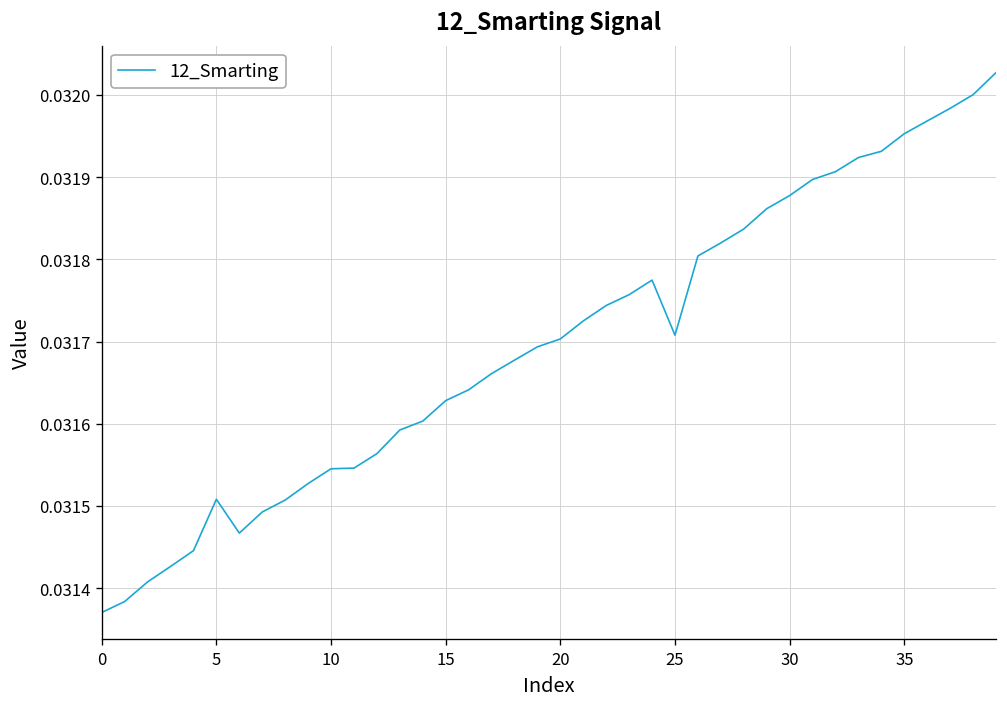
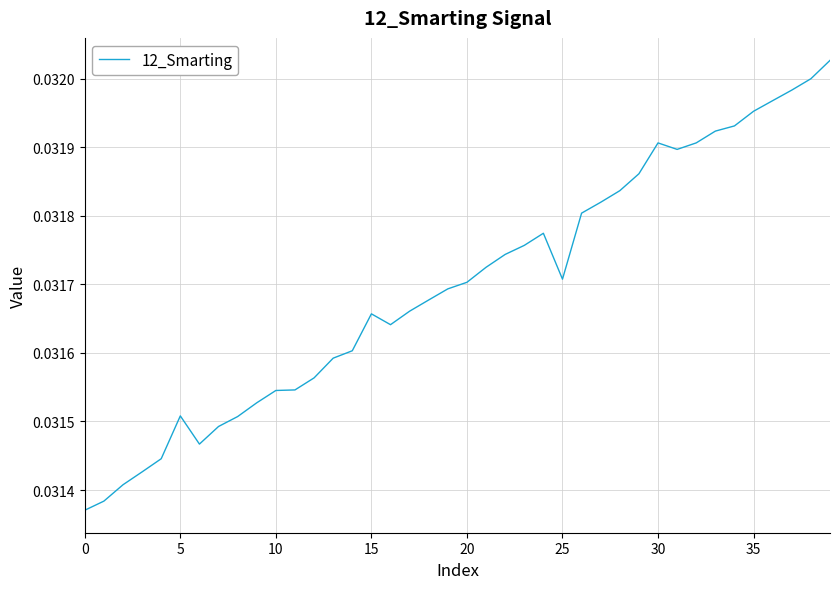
  {
    "0": 0.03137,
    "5": 0.03151,
    "10": 0.03155,
-   "15": 0.03163,
+   "15": 0.03166,
    "20": 0.03170,
    "25": 0.03171,
-   "30": 0.03188,
+   "30": 0.03191,
    "35": 0.03195
  }
